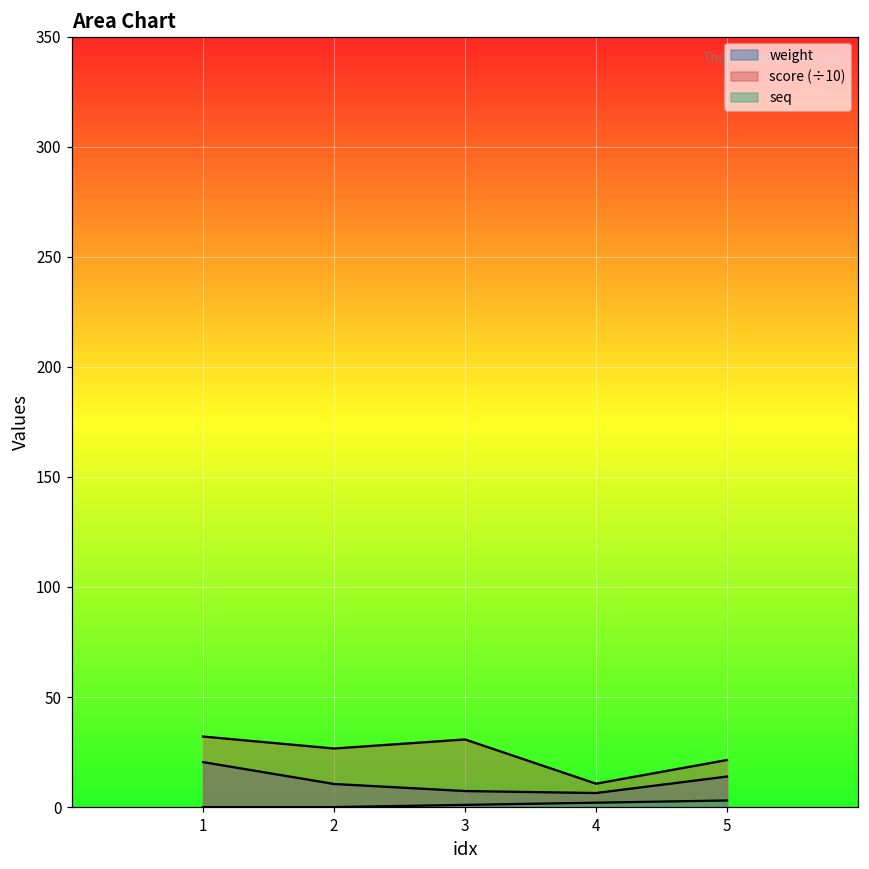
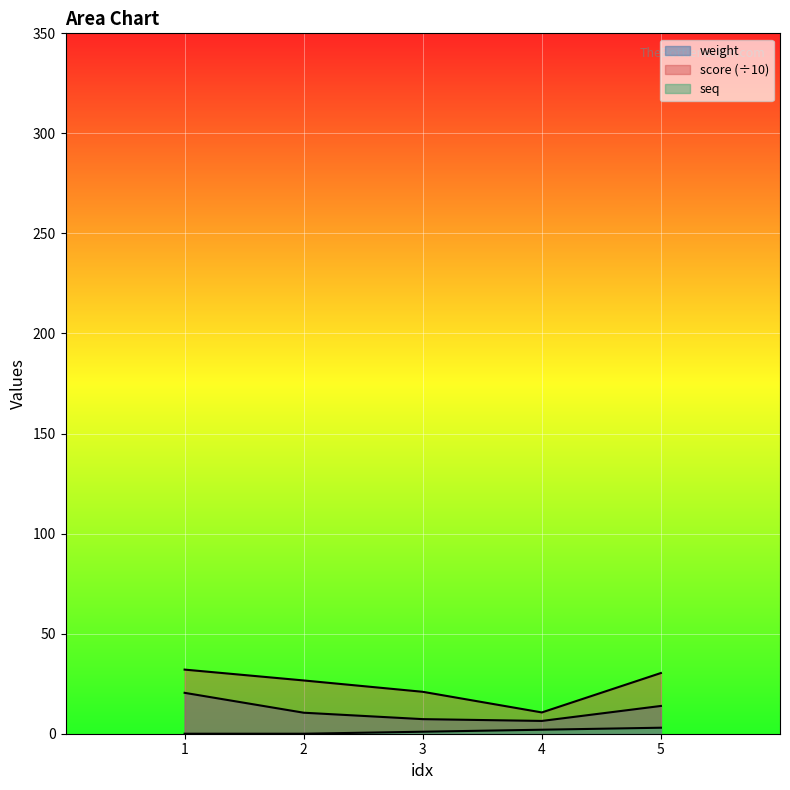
  {
    "score (÷10)": {
      "1": 32,
      "2": 27,
-     "3": 31,
+     "3": 21,
      "4": 11,
-     "5": 21
+     "5": 30
    }
  }
